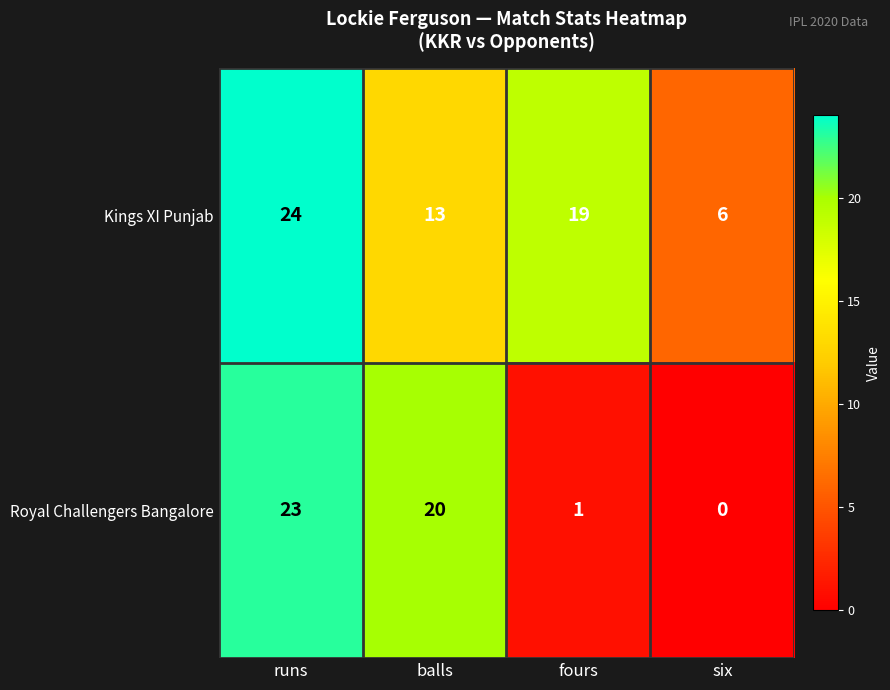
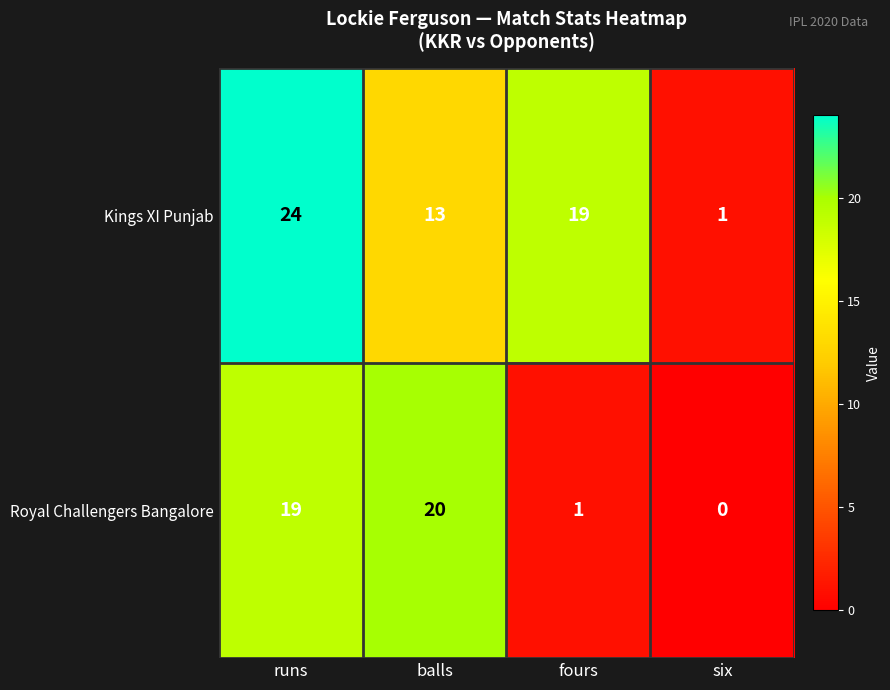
  {
    "Kings XI Punjab": {
      "runs": 24,
      "balls": 13,
      "fours": 19,
-     "six": 6
+     "six": 1
    },
    "Royal Challengers Bangalore": {
-     "runs": 23,
+     "runs": 19,
      "balls": 20,
      "fours": 1,
      "six": 0
    }
  }
